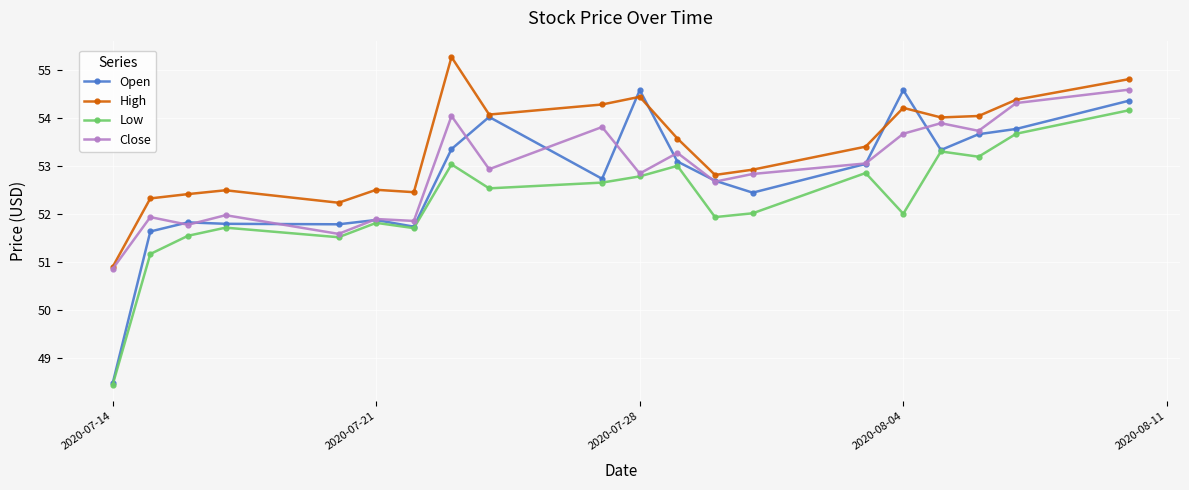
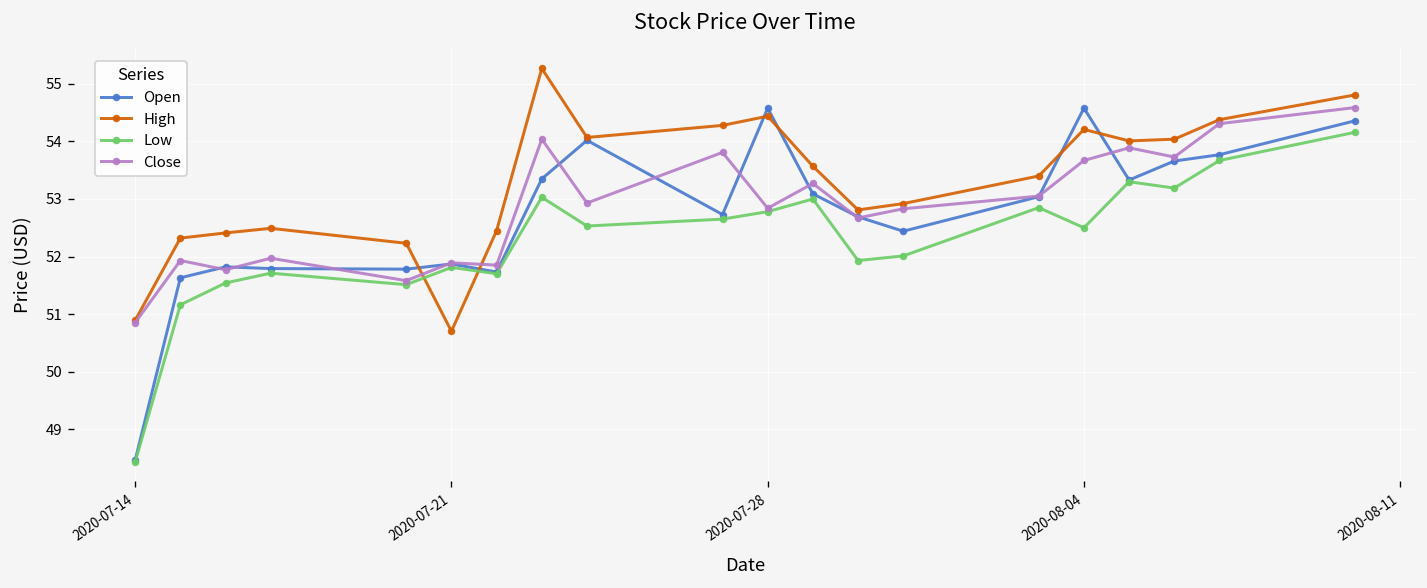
  {
    "Open": {
      "2020-07-28": 54.6,
      "2020-08-04": 54.6
    },
    "High": {
-     "2020-07-21": 52.5,
+     "2020-07-21": 50.7,
      "2020-07-28": 54.4,
      "2020-08-04": 54.2
    },
    "Low": {
      "2020-07-21": 51.8,
      "2020-07-28": 52.8,
-     "2020-08-04": 52.0
+     "2020-08-04": 52.5
    },
    "Close": {
      "2020-07-28": 52.8,
      "2020-08-04": 53.7
    }
  }
